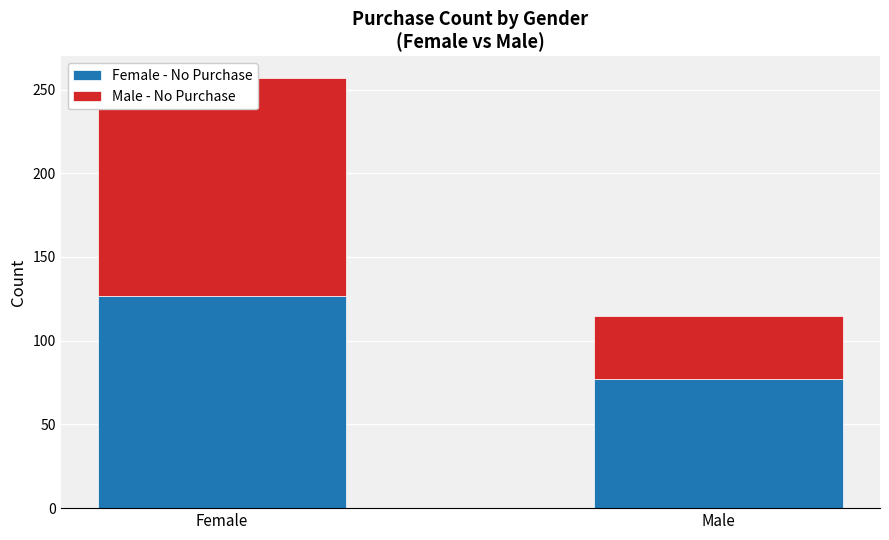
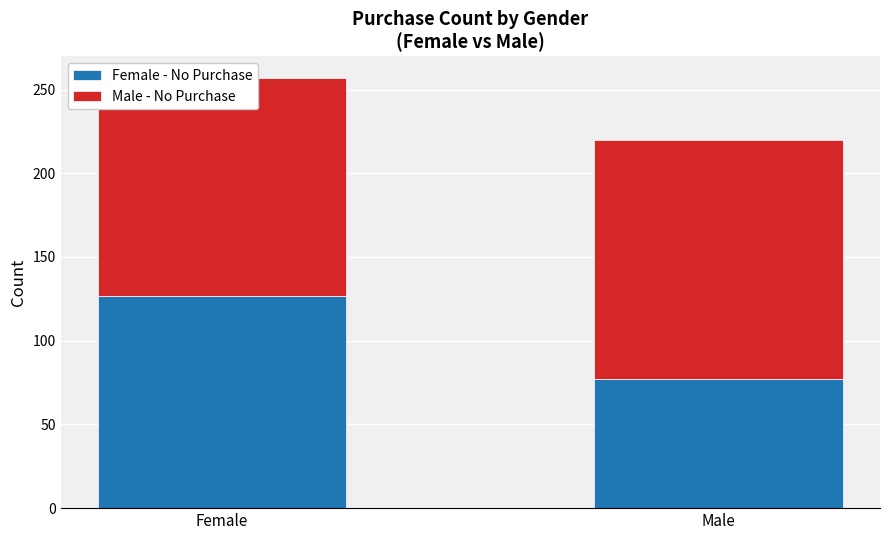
  {
    "Female - No Purchase": {
      "Female": 127,
      "Male": 77
    },
    "Male - No Purchase": {
-     "Male": 38
+     "Male": 143
    }
  }
